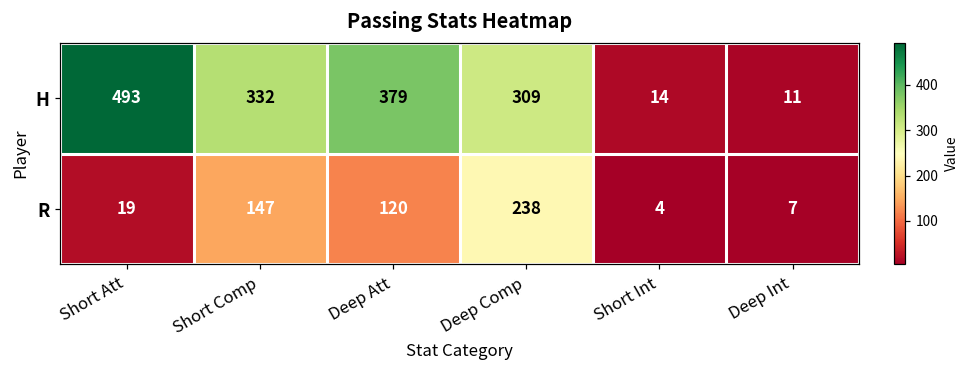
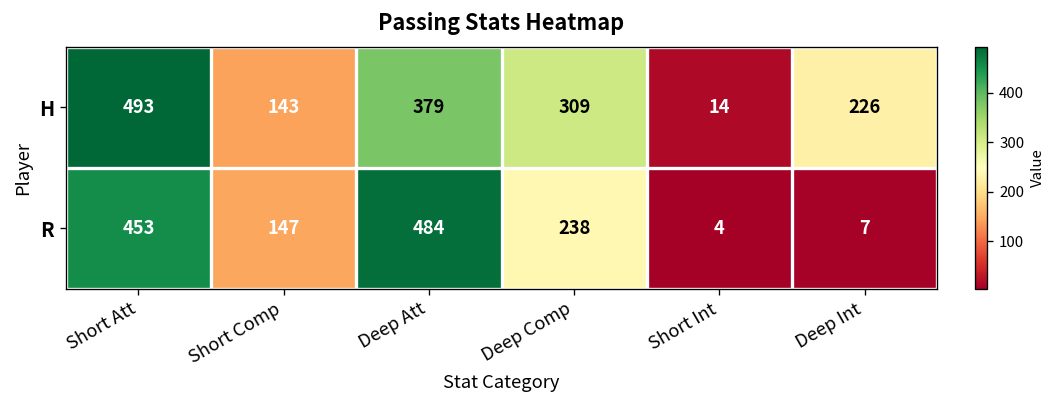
  {
    "H": {
      "Short Att": 493,
-     "Short Comp": 332,
+     "Short Comp": 143,
      "Deep Att": 379,
      "Deep Comp": 309,
      "Short Int": 14,
-     "Deep Int": 11
+     "Deep Int": 226
    },
    "R": {
-     "Short Att": 19,
+     "Short Att": 453,
      "Short Comp": 147,
-     "Deep Att": 120,
+     "Deep Att": 484,
      "Deep Comp": 238,
      "Short Int": 4,
      "Deep Int": 7
    }
  }
